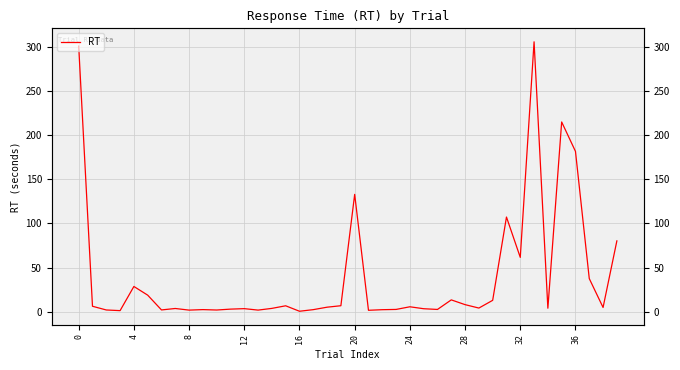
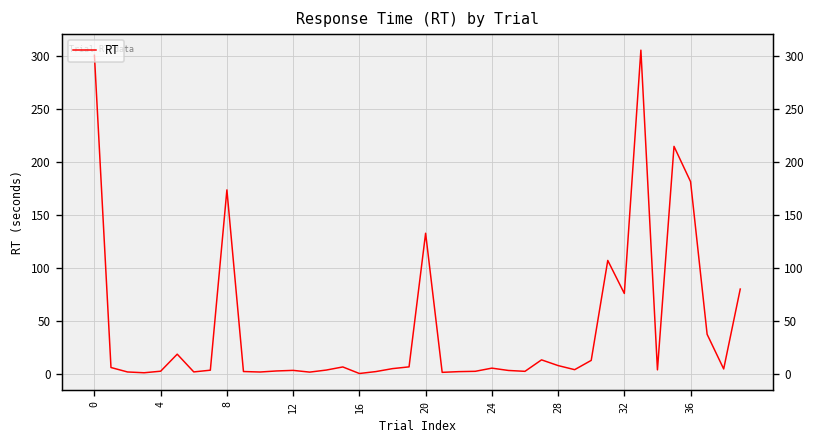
  {
-   "4": 30,
-   "8": 0,
+   "4": 0,
+   "8": 170,
    "12": 0,
    "16": 0,
    "20": 130,
    "24": 10,
    "28": 10,
-   "32": 60,
+   "32": 80,
    "36": 180
  }
